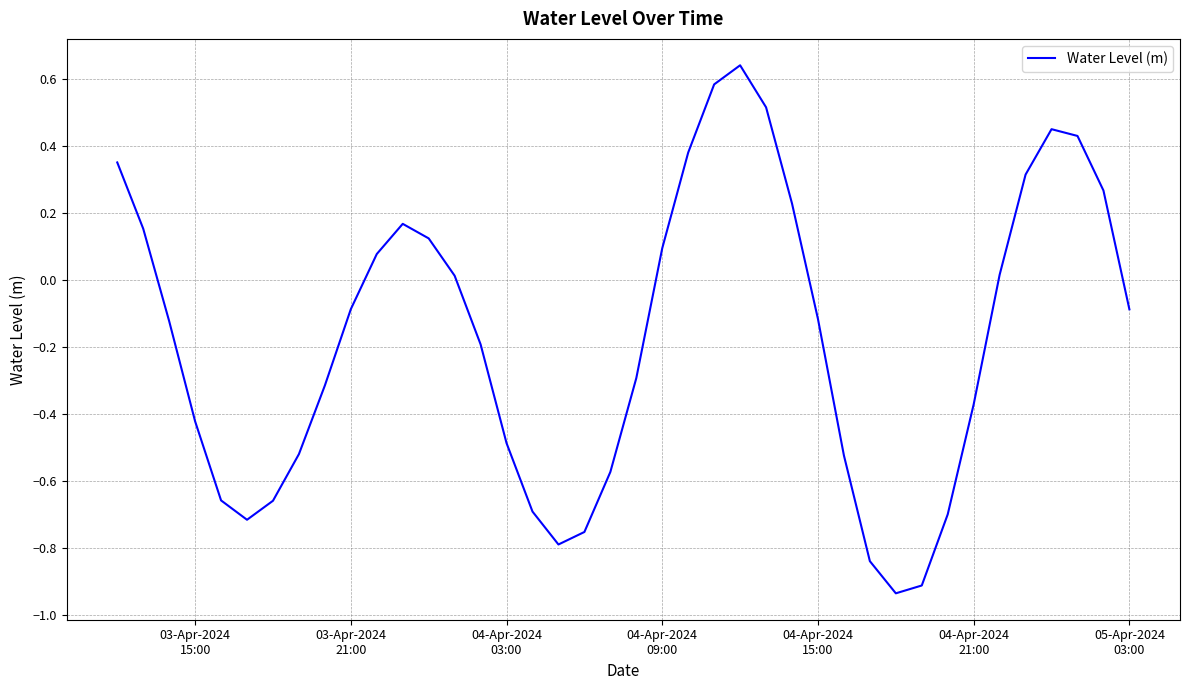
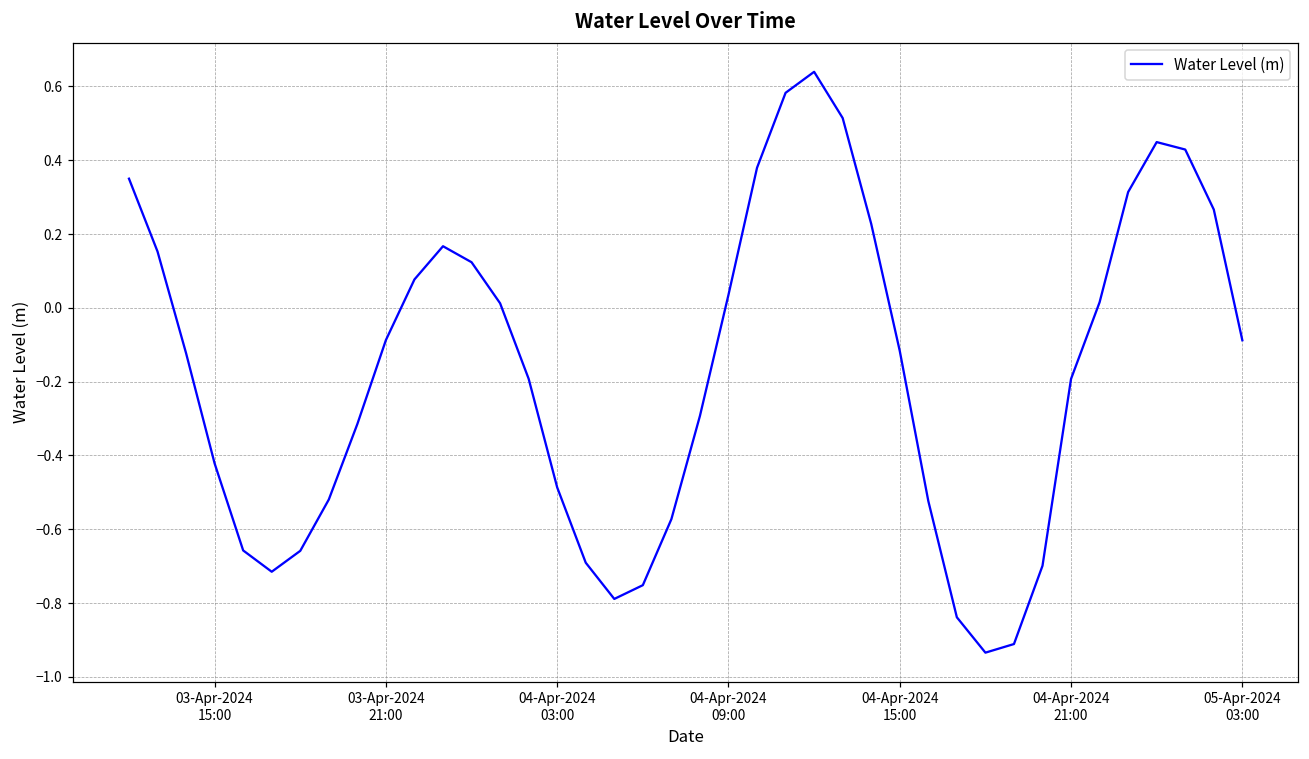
  {
    "03-Apr-2024 15:00": -0.42,
    "03-Apr-2024 21:00": -0.09,
    "04-Apr-2024 03:00": -0.49,
-   "04-Apr-2024 09:00": 0.09,
+   "04-Apr-2024 09:00": 0.04,
    "04-Apr-2024 15:00": -0.12,
-   "04-Apr-2024 21:00": -0.37,
+   "04-Apr-2024 21:00": -0.19,
    "05-Apr-2024 03:00": -0.09
  }
